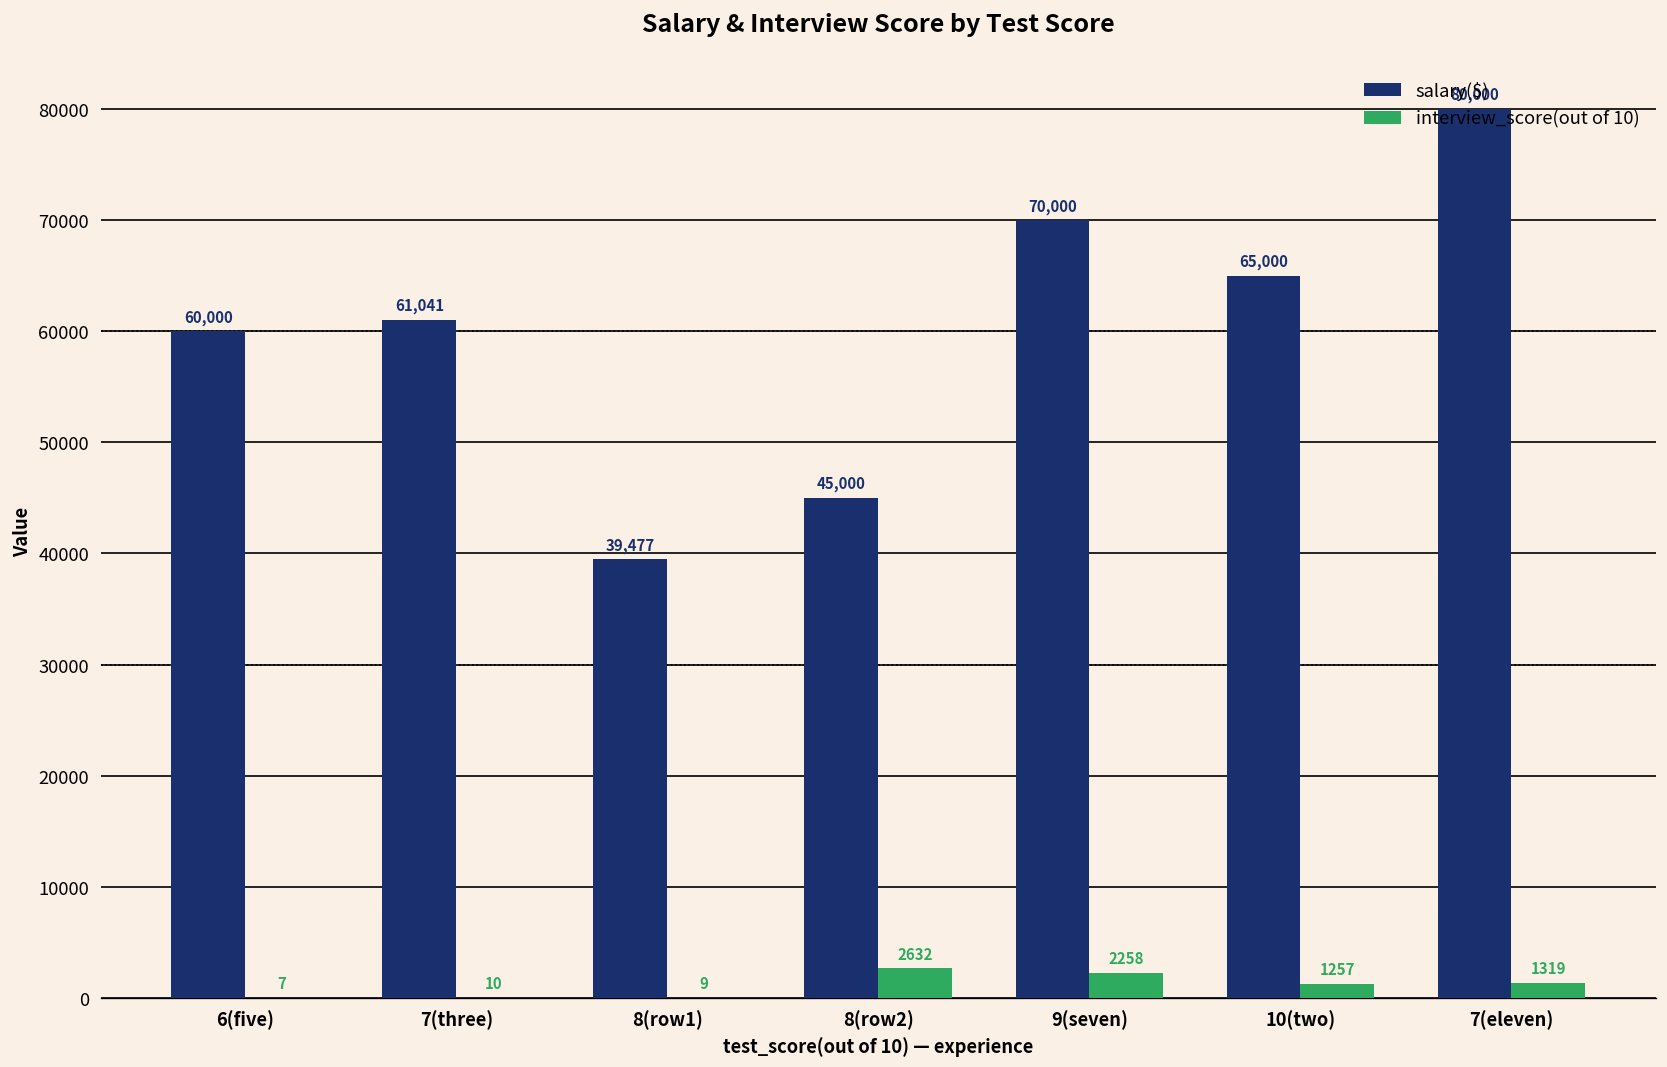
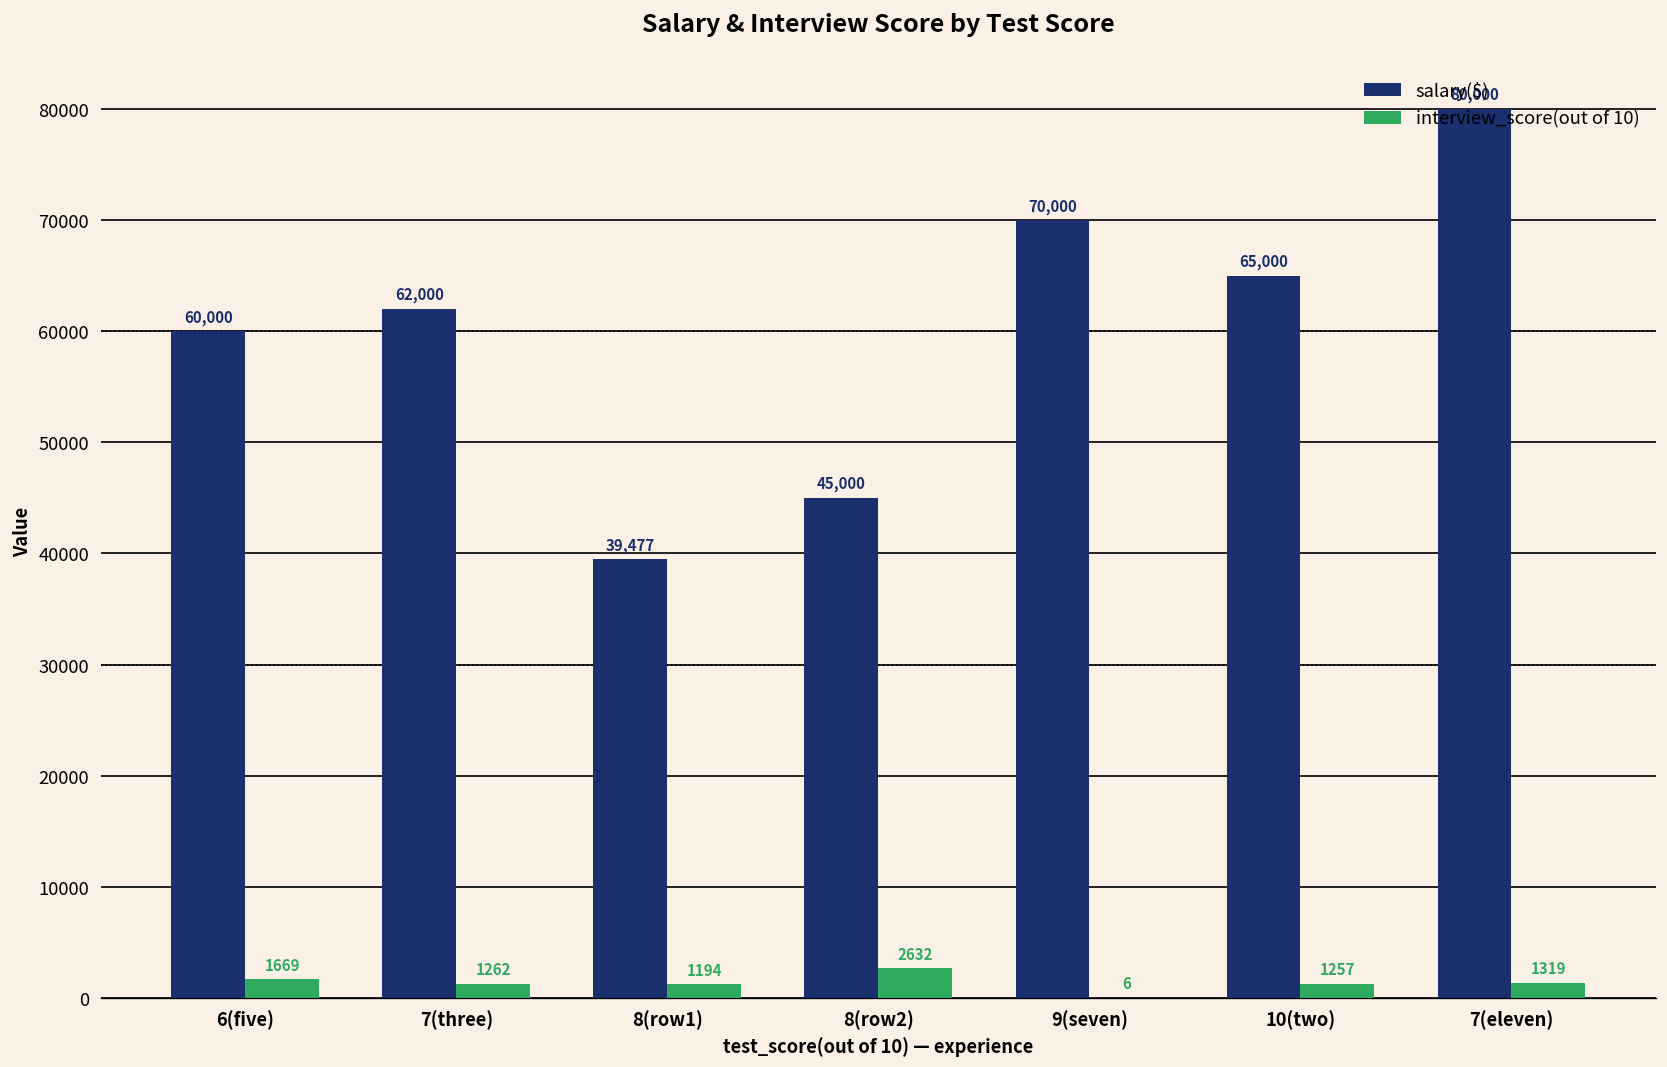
  {
    "salary($)": {
      "6(five)": "60,000",
-     "7(three)": "61,041",
+     "7(three)": "62,000",
      "8(row1)": "39,477",
      "8(row2)": "45,000",
      "9(seven)": "70,000",
      "10(two)": "65,000",
      "7(eleven)": "80,000"
    },
    "interview_score(out of 10)": {
-     "6(five)": "7",
-     "7(three)": "10",
-     "8(row1)": "9",
+     "6(five)": "1669",
+     "7(three)": "1262",
+     "8(row1)": "1194",
      "8(row2)": "2632",
-     "9(seven)": "2258",
+     "9(seven)": "6",
      "10(two)": "1257",
      "7(eleven)": "1319"
    }
  }
